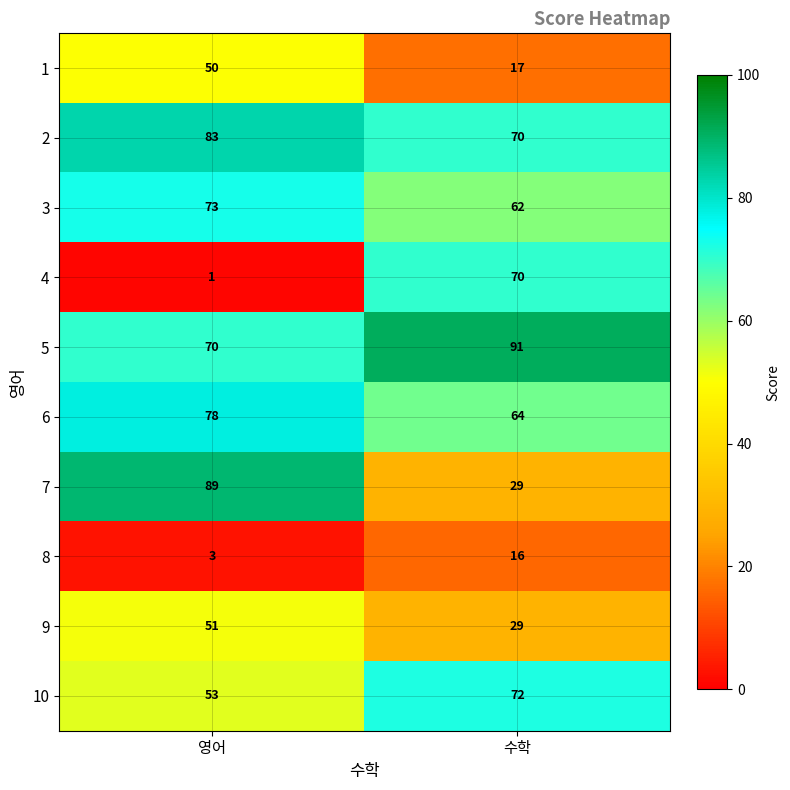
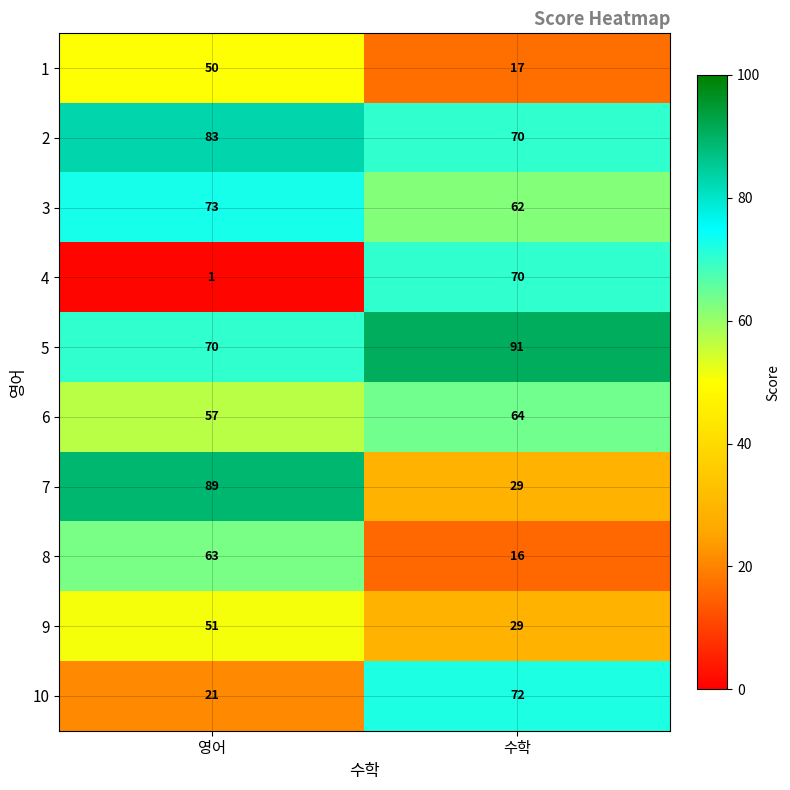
  {
    "1": {
      "영어": 50,
      "수학": 17
    },
    "2": {
      "영어": 83,
      "수학": 70
    },
    "3": {
      "영어": 73,
      "수학": 62
    },
    "4": {
      "영어": 1,
      "수학": 70
    },
    "5": {
      "영어": 70,
      "수학": 91
    },
    "6": {
-     "영어": 78,
+     "영어": 57,
      "수학": 64
    },
    "7": {
      "영어": 89,
      "수학": 29
    },
    "8": {
-     "영어": 3,
+     "영어": 63,
      "수학": 16
    },
    "9": {
      "영어": 51,
      "수학": 29
    },
    "10": {
-     "영어": 53,
+     "영어": 21,
      "수학": 72
    }
  }
